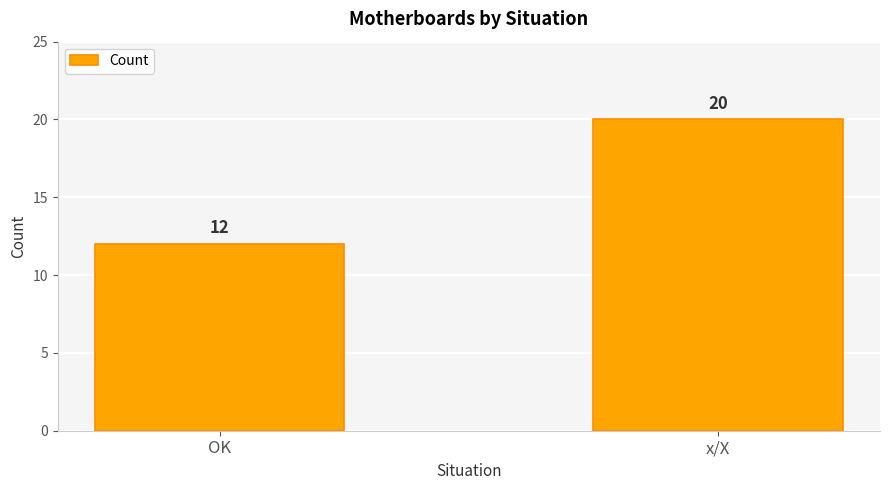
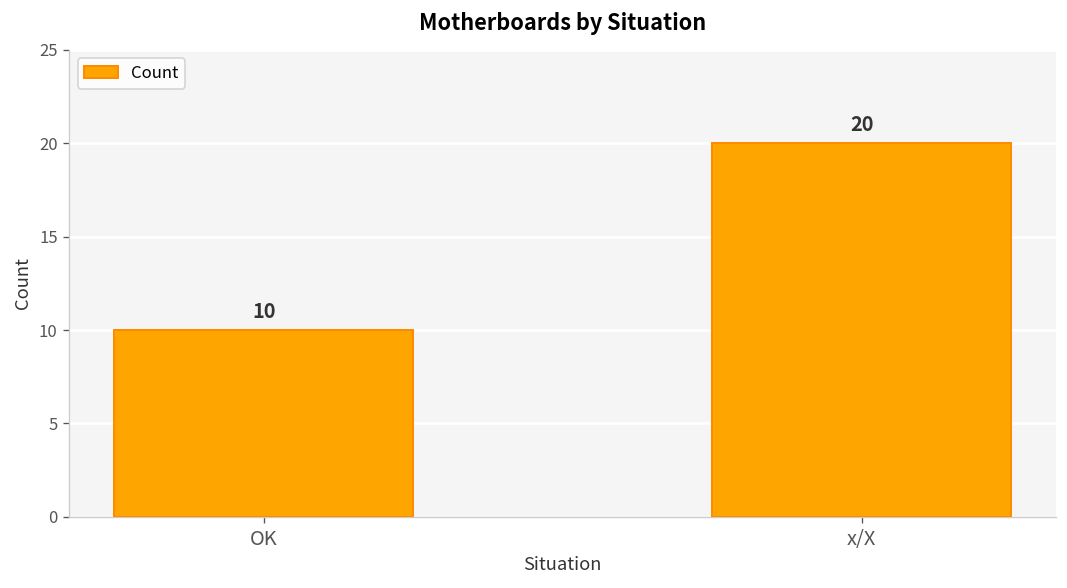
  {
-   "OK": 12,
+   "OK": 10,
    "x/X": 20
  }
